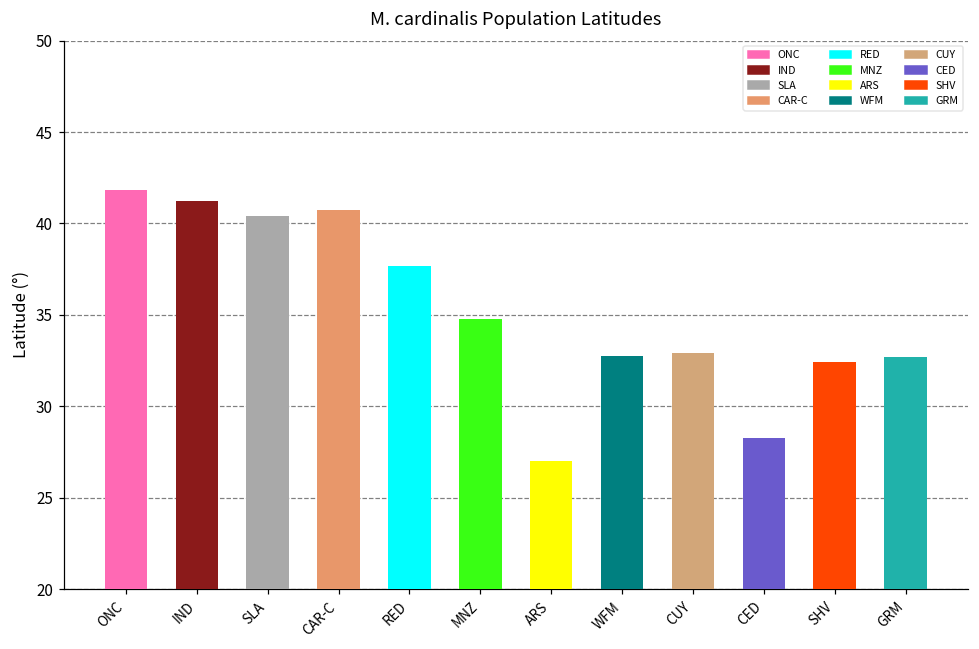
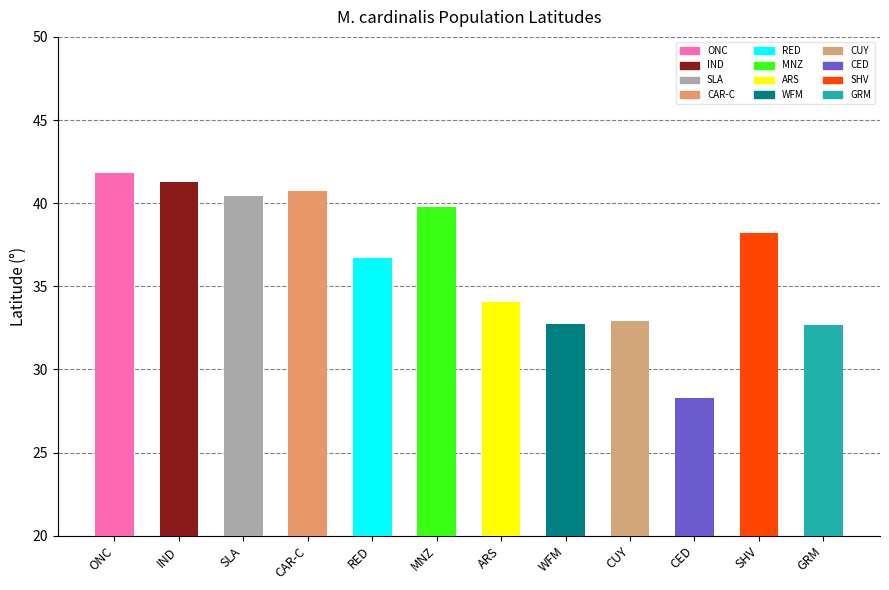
  {
    "ONC": 41.8,
    "IND": 41.2,
    "SLA": 40.4,
    "CAR-C": 40.8,
-   "RED": 37.7,
-   "MNZ": 34.8,
-   "ARS": 27.0,
+   "RED": 36.7,
+   "MNZ": 39.8,
+   "ARS": 34.1,
    "WFM": 32.7,
    "CUY": 32.9,
    "CED": 28.3,
-   "SHV": 32.4,
+   "SHV": 38.2,
    "GRM": 32.7
  }
